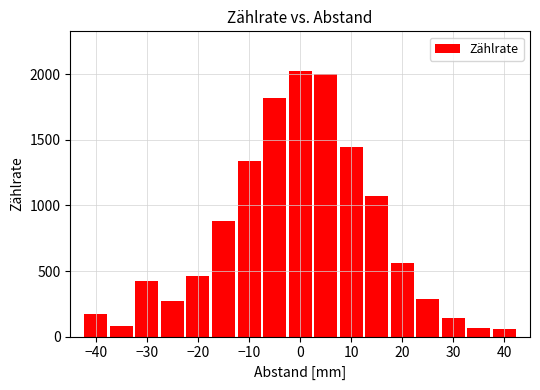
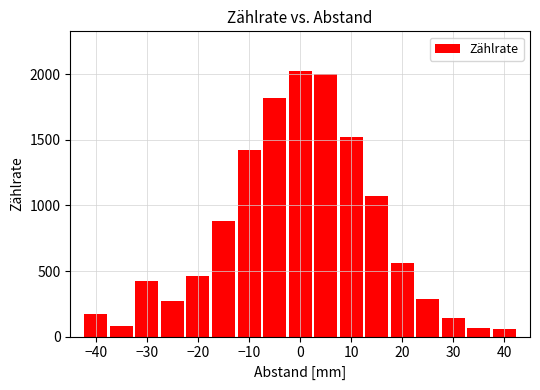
  {
    "−40": 170,
    "−30": 420,
    "−20": 460,
-   "−10": 1340,
+   "−10": 1420,
    "0": 2020,
-   "10": 1450,
+   "10": 1520,
    "20": 560,
    "30": 140,
    "40": 60
  }
